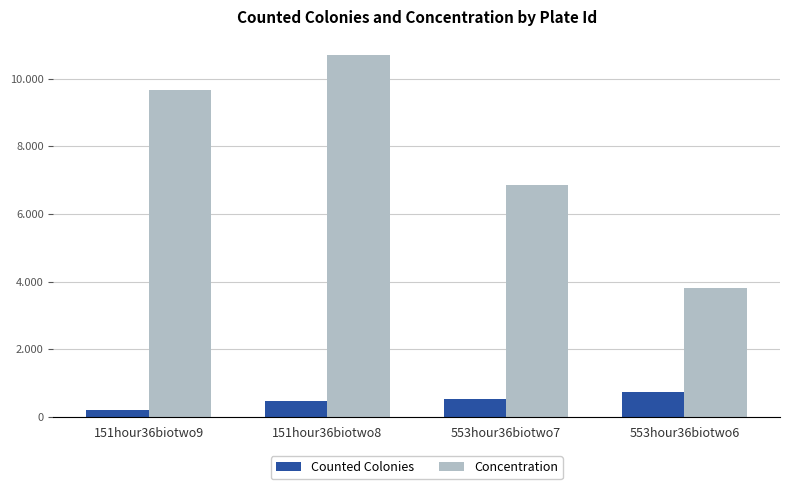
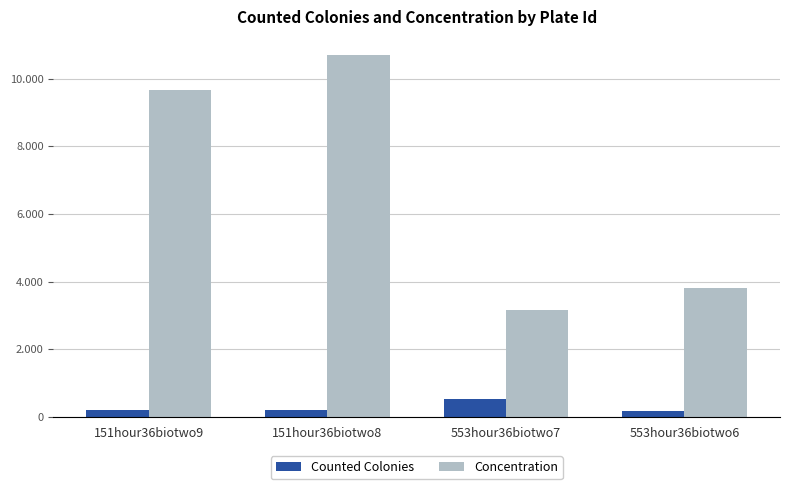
  {
    "Counted Colonies": {
      "151hour36biotwo9": 0.2,
-     "151hour36biotwo8": 0.5,
+     "151hour36biotwo8": 0.2,
      "553hour36biotwo7": 0.5,
-     "553hour36biotwo6": 0.7
+     "553hour36biotwo6": 0.2
    },
    "Concentration": {
      "151hour36biotwo9": 9.7,
      "151hour36biotwo8": 10.7,
-     "553hour36biotwo7": 6.9,
+     "553hour36biotwo7": 3.2,
      "553hour36biotwo6": 3.8
    }
  }
